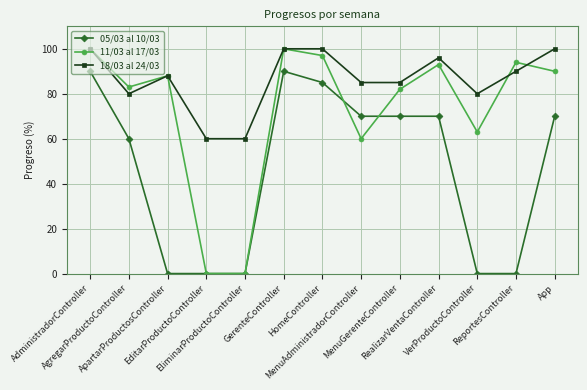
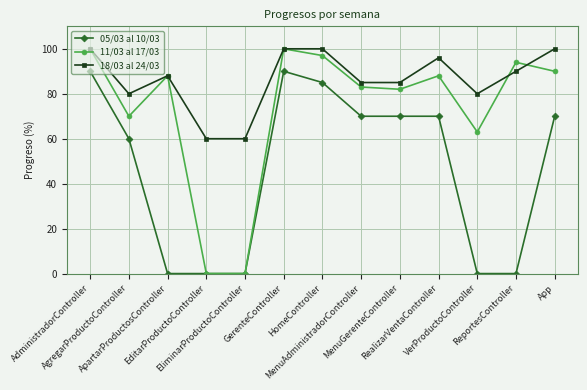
  {
    "11/03 al 17/03": {
-     "AgregarProductoController": 83,
+     "AgregarProductoController": 70,
      "HomeController": 97,
-     "MenuAdministradorController": 60,
+     "MenuAdministradorController": 83,
      "MenuGerenteController": 82,
-     "RealizarVentaController": 93,
+     "RealizarVentaController": 88,
      "VerProductoController": 63,
      "ReportesController": 94,
      "App": 90
    }
  }
